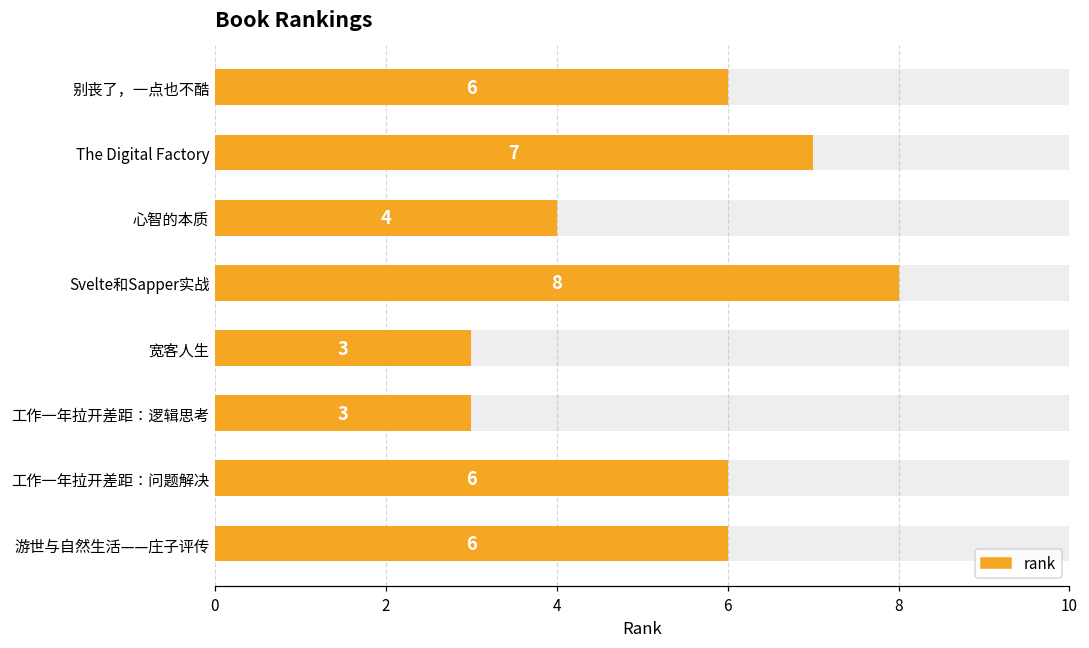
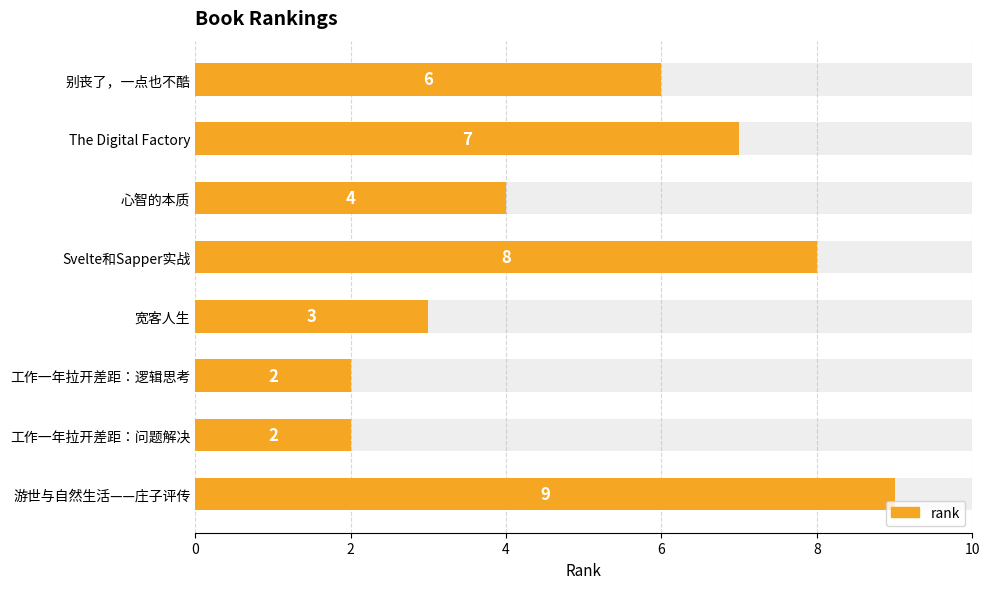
  {
    "rank": {
-     "工作一年拉开差距：逻辑思考": 3,
-     "工作一年拉开差距：问题解决": 6,
-     "游世与自然生活——庄子评传": 6
+     "工作一年拉开差距：逻辑思考": 2,
+     "工作一年拉开差距：问题解决": 2,
+     "游世与自然生活——庄子评传": 9
    }
  }
